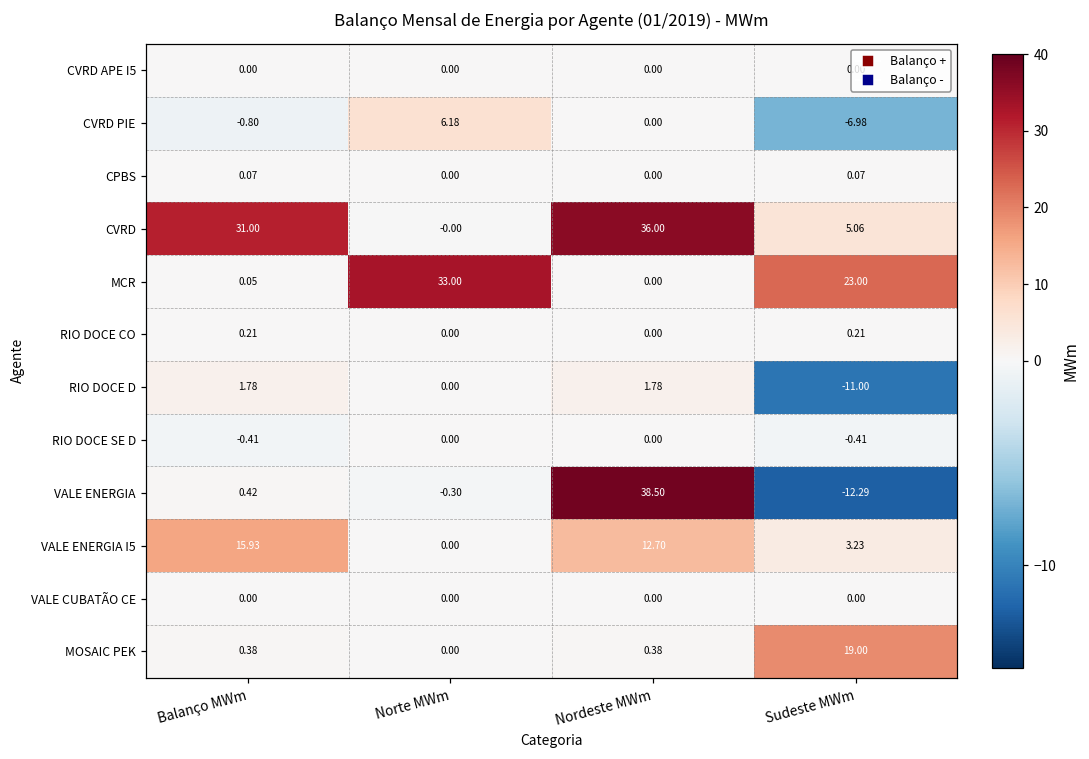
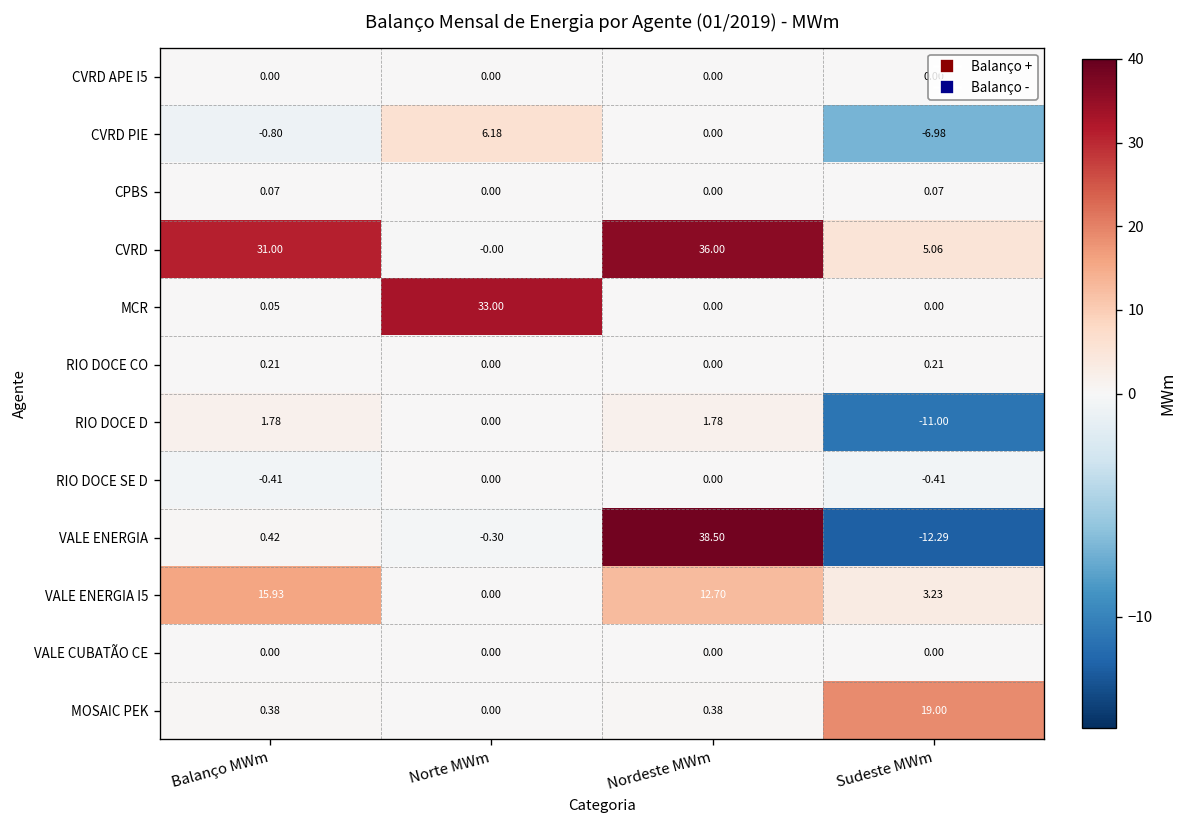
  {
    "CVRD APE I5": {
      "Balanço MWm": 0.00,
      "Norte MWm": 0.00,
      "Nordeste MWm": 0.00
    },
    "CVRD PIE": {
      "Balanço MWm": -0.80,
      "Norte MWm": 6.18,
      "Nordeste MWm": 0.00,
      "Sudeste MWm": -6.98
    },
    "CPBS": {
      "Balanço MWm": 0.07,
      "Norte MWm": 0.00,
      "Nordeste MWm": 0.00,
      "Sudeste MWm": 0.07
    },
    "CVRD": {
      "Balanço MWm": 31.00,
      "Norte MWm": -0.00,
      "Nordeste MWm": 36.00,
      "Sudeste MWm": 5.06
    },
    "MCR": {
      "Balanço MWm": 0.05,
      "Norte MWm": 33.00,
      "Nordeste MWm": 0.00,
-     "Sudeste MWm": 23.00
+     "Sudeste MWm": 0.00
    },
    "RIO DOCE CO": {
      "Balanço MWm": 0.21,
      "Norte MWm": 0.00,
      "Nordeste MWm": 0.00,
      "Sudeste MWm": 0.21
    },
    "RIO DOCE D": {
      "Balanço MWm": 1.78,
      "Norte MWm": 0.00,
      "Nordeste MWm": 1.78,
      "Sudeste MWm": -11.00
    },
    "RIO DOCE SE D": {
      "Balanço MWm": -0.41,
      "Norte MWm": 0.00,
      "Nordeste MWm": 0.00,
      "Sudeste MWm": -0.41
    },
    "VALE ENERGIA": {
      "Balanço MWm": 0.42,
      "Norte MWm": -0.30,
      "Nordeste MWm": 38.50,
      "Sudeste MWm": -12.29
    },
    "VALE ENERGIA I5": {
      "Balanço MWm": 15.93,
      "Norte MWm": 0.00,
      "Nordeste MWm": 12.70,
      "Sudeste MWm": 3.23
    },
    "VALE CUBATÃO CE": {
      "Balanço MWm": 0.00,
      "Norte MWm": 0.00,
      "Nordeste MWm": 0.00,
      "Sudeste MWm": 0.00
    },
    "MOSAIC PEK": {
      "Balanço MWm": 0.38,
      "Norte MWm": 0.00,
      "Nordeste MWm": 0.38,
      "Sudeste MWm": 19.00
    }
  }
